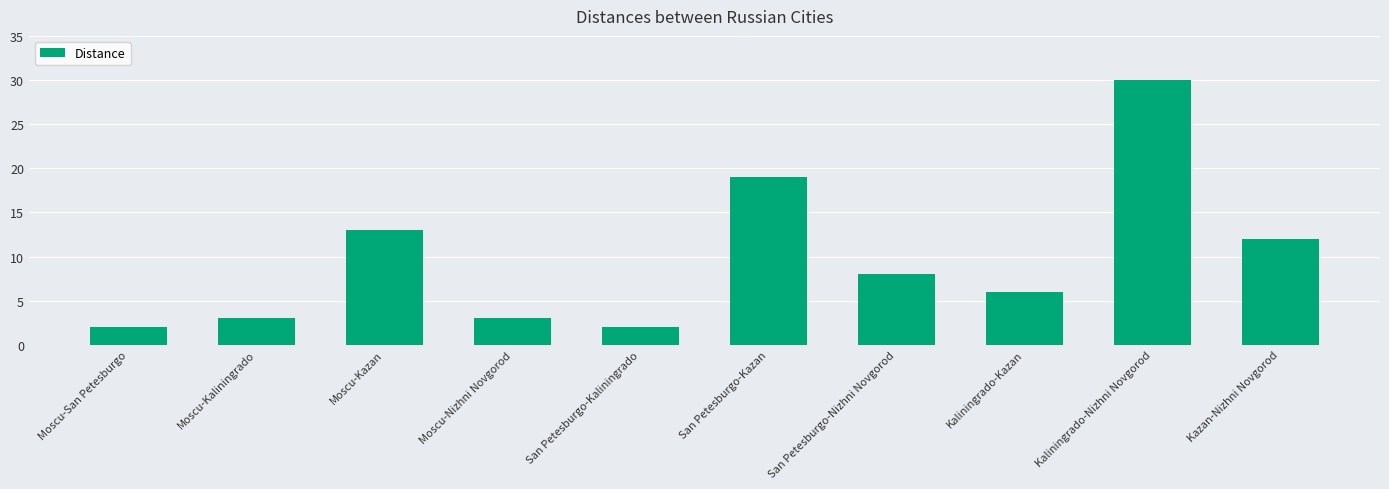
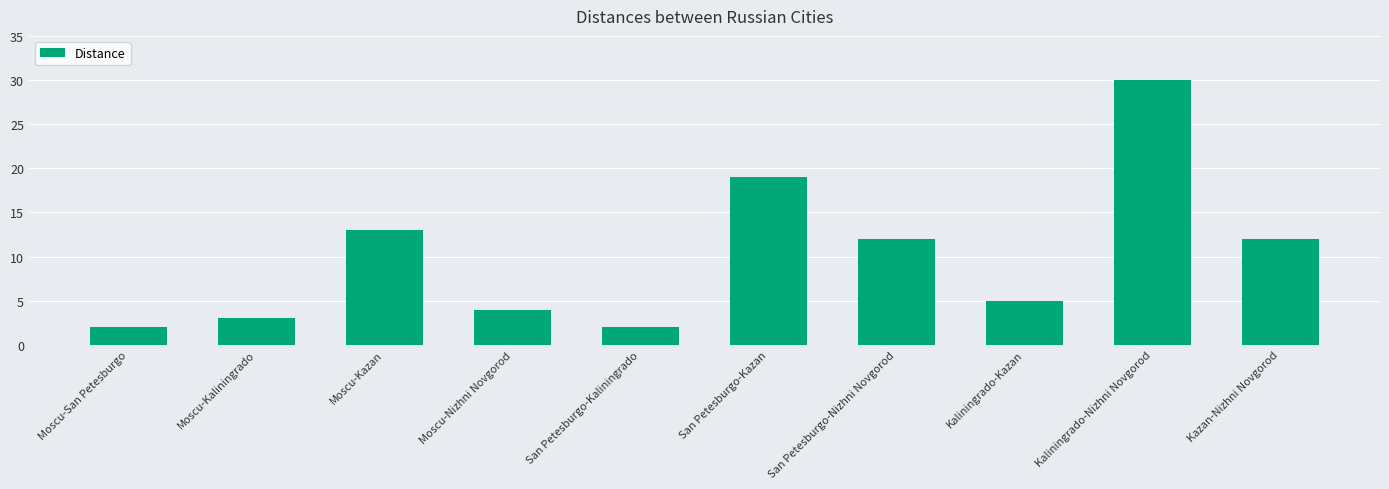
  {
    "Moscu-San Petesburgo": 2,
    "Moscu-Kaliningrado": 3,
    "Moscu-Kazan": 13,
-   "Moscu-Nizhni Novgorod": 3,
+   "Moscu-Nizhni Novgorod": 4,
    "San Petesburgo-Kaliningrado": 2,
    "San Petesburgo-Kazan": 19,
-   "San Petesburgo-Nizhni Novgorod": 8,
-   "Kaliningrado-Kazan": 6,
+   "San Petesburgo-Nizhni Novgorod": 12,
+   "Kaliningrado-Kazan": 5,
    "Kaliningrado-Nizhni Novgorod": 30,
    "Kazan-Nizhni Novgorod": 12
  }
